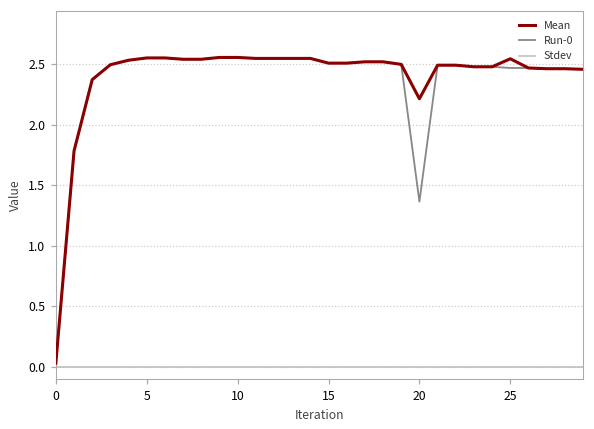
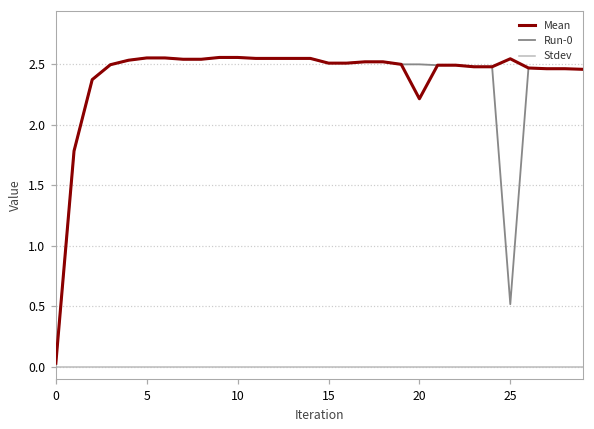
  {
    "Mean": {
      "20": 2.21,
      "25": 2.54
    },
    "Run-0": {
-     "20": 1.37,
-     "25": 2.47
+     "20": 2.50,
+     "25": 0.52
    },
    "Stdev": {
      "0": 0.00,
      "5": 0.00,
      "10": 0.00,
      "15": 0.00,
      "20": 0.00,
      "25": 0.00
    }
  }
